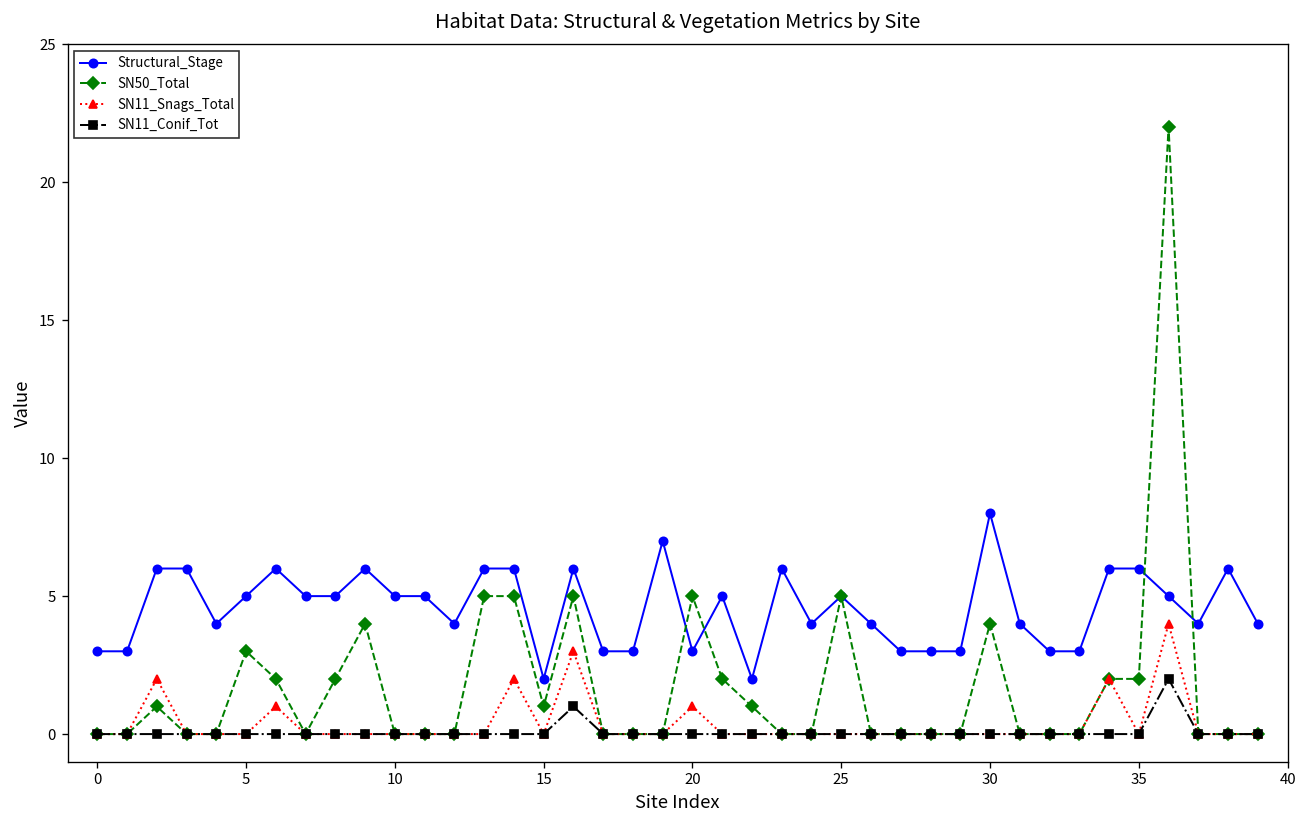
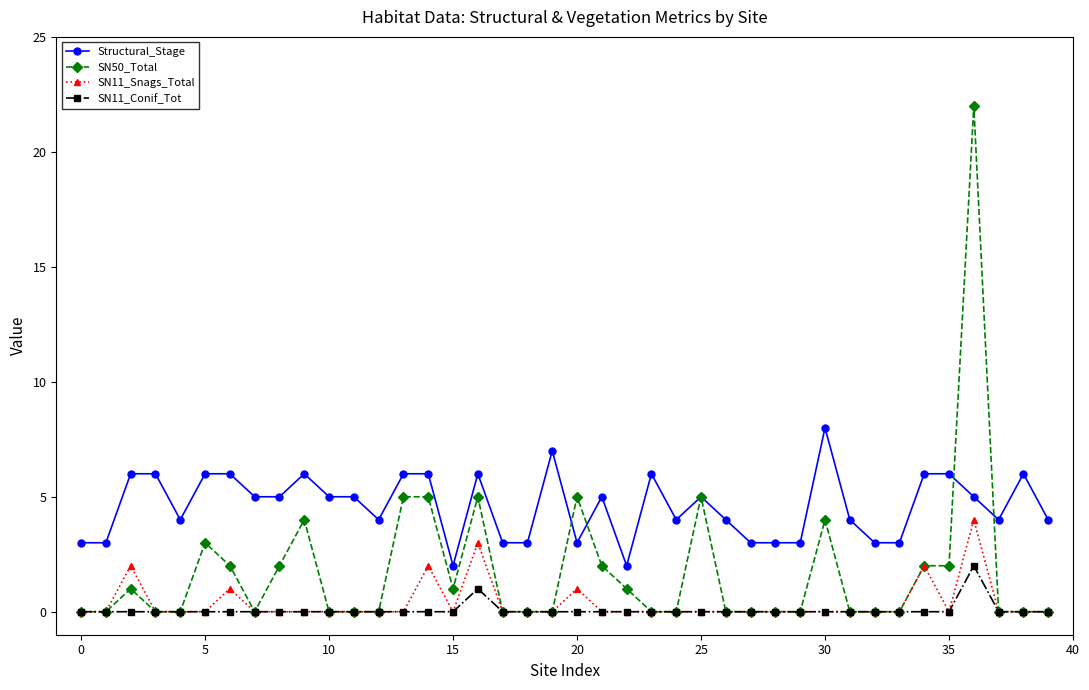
  {
    "Structural_Stage": {
      "0": 3,
-     "5": 5,
+     "5": 6,
      "10": 5,
      "15": 2,
      "20": 3,
      "30": 8,
      "35": 6
    },
    "SN50_Total": {
      "5": 3,
      "15": 1,
      "20": 5,
      "30": 4,
      "35": 2
    },
    "SN11_Snags_Total": {
      "20": 1
    },
    "SN11_Conif_Tot": {
      "20": 0
    }
  }
